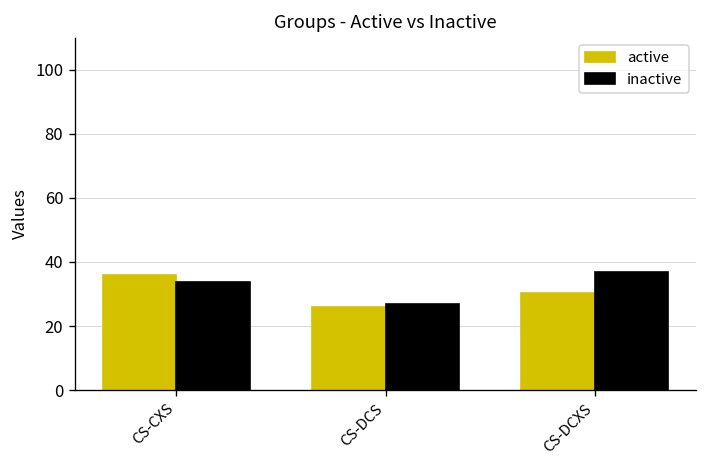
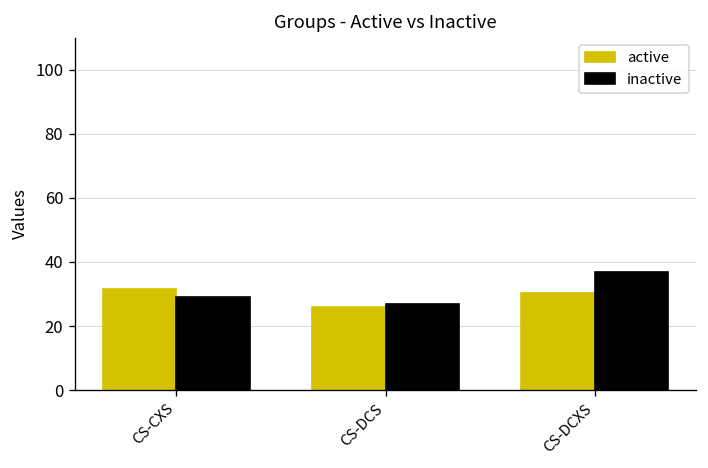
  {
    "active": {
-     "CS-CXS": 36,
+     "CS-CXS": 32,
      "CS-DCS": 26,
      "CS-DCXS": 30
    },
    "inactive": {
-     "CS-CXS": 34,
+     "CS-CXS": 29,
      "CS-DCS": 27,
      "CS-DCXS": 37
    }
  }
